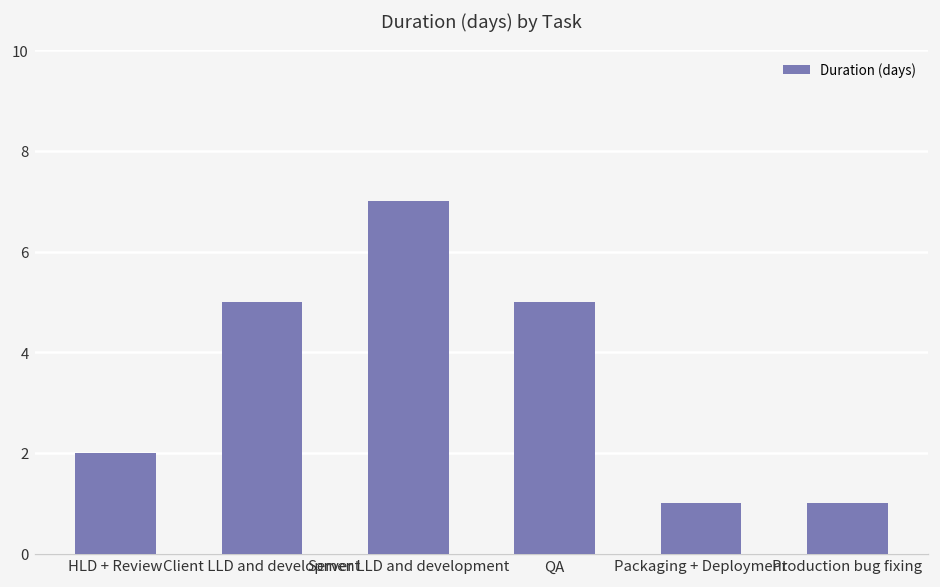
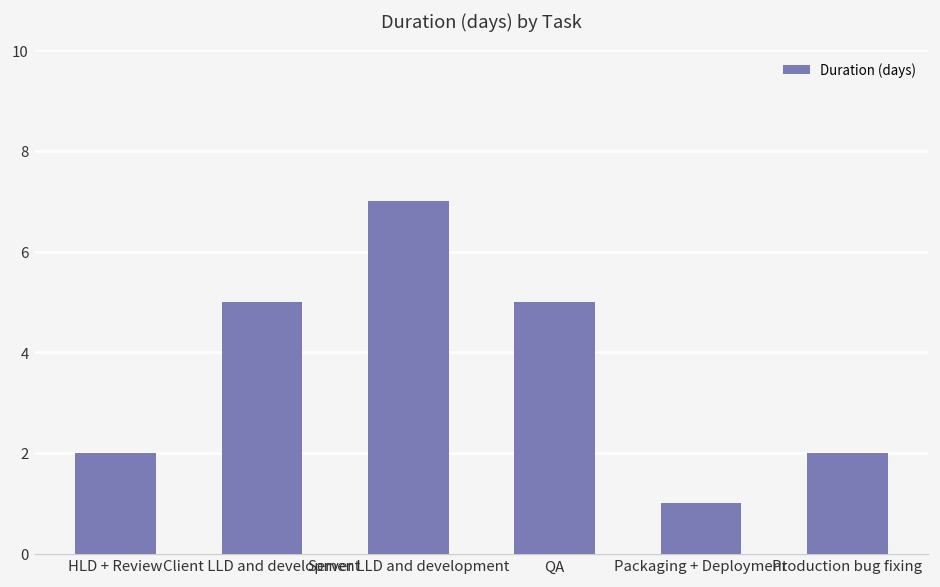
  {
    "HLD + Review": 2,
    "QA": 5,
    "Packaging + Deployment": 1,
-   "Production bug fixing": 1
+   "Production bug fixing": 2
  }
